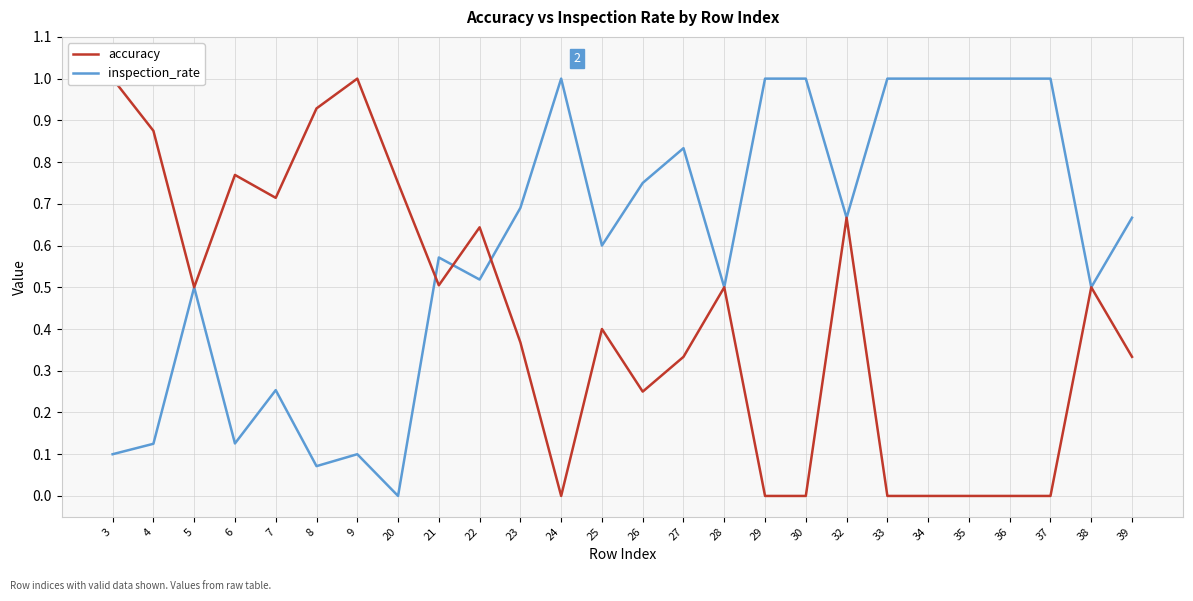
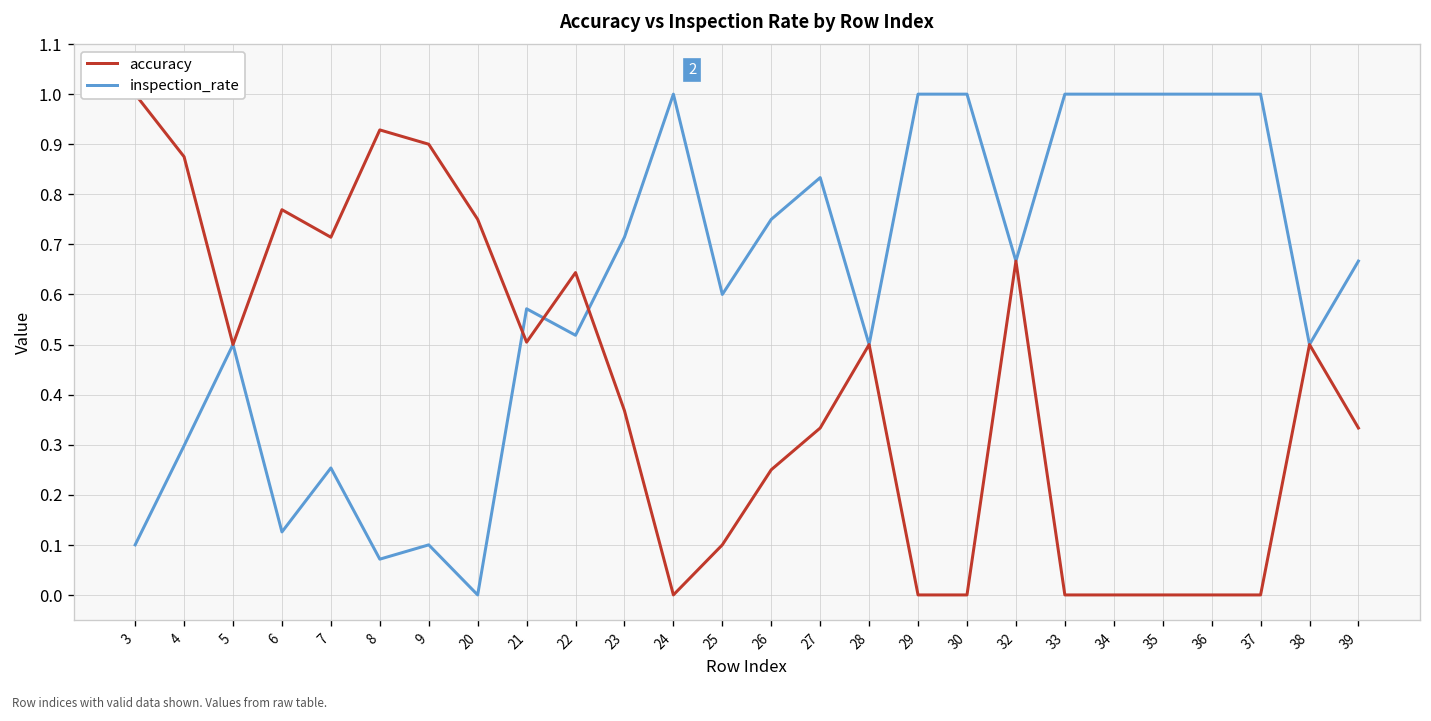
  {
    "accuracy": {
      "4": 0.88,
      "6": 0.77,
      "7": 0.71,
      "8": 0.93,
-     "9": 1.0,
+     "9": 0.9,
      "20": 0.75,
      "21": 0.5,
      "22": 0.64,
      "23": 0.37,
      "24": 0.0,
-     "25": 0.4,
+     "25": 0.1,
      "26": 0.25,
      "27": 0.33,
      "29": 0.0,
      "30": 0.0,
      "33": 0.0,
      "34": 0.0,
      "35": 0.0,
      "36": 0.0,
      "37": 0.0,
      "39": 0.33
    },
    "inspection_rate": {
      "3": 0.10,
-     "4": 0.13,
+     "4": 0.30,
      "6": 0.13,
      "7": 0.25,
      "8": 0.07,
      "9": 0.10,
      "20": 0.00,
      "21": 0.57,
      "22": 0.52,
-     "23": 0.69,
+     "23": 0.71,
      "25": 0.60,
      "26": 0.75,
      "27": 0.83,
      "29": 1.00,
      "30": 1.00,
      "33": 1.00,
      "34": 1.00,
      "35": 1.00,
      "36": 1.00,
      "37": 1.00,
      "39": 0.67
    }
  }
